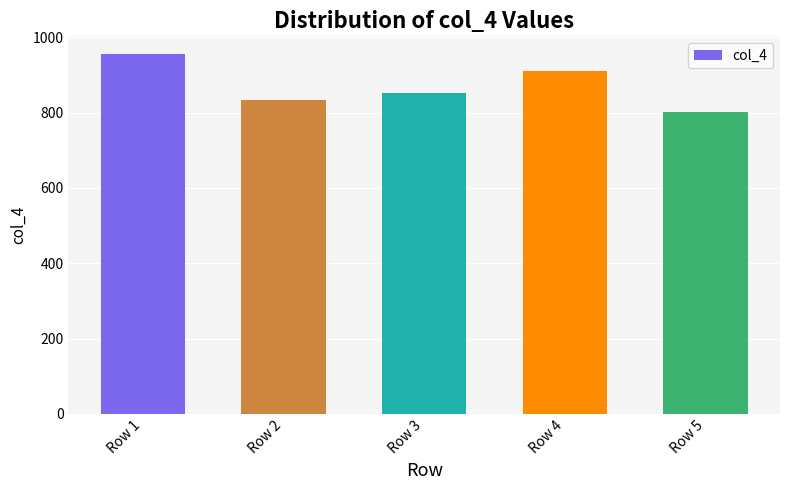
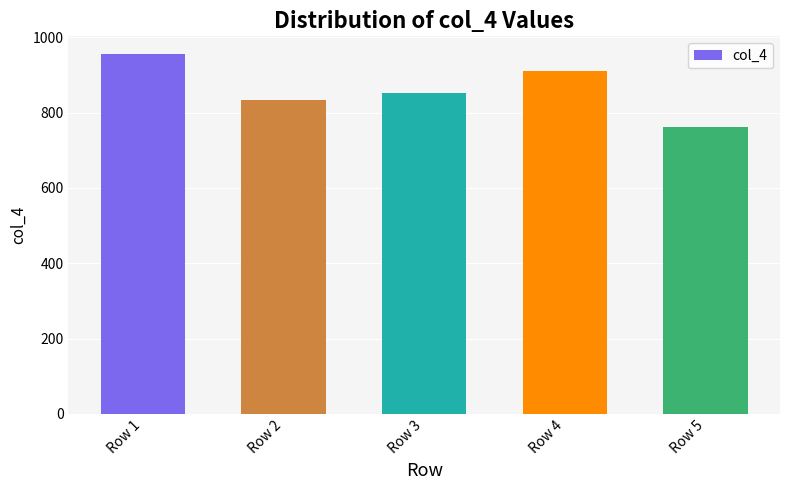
  {
    "Row 1": 960,
    "Row 2": 830,
    "Row 3": 850,
    "Row 4": 910,
-   "Row 5": 800
+   "Row 5": 760
  }
